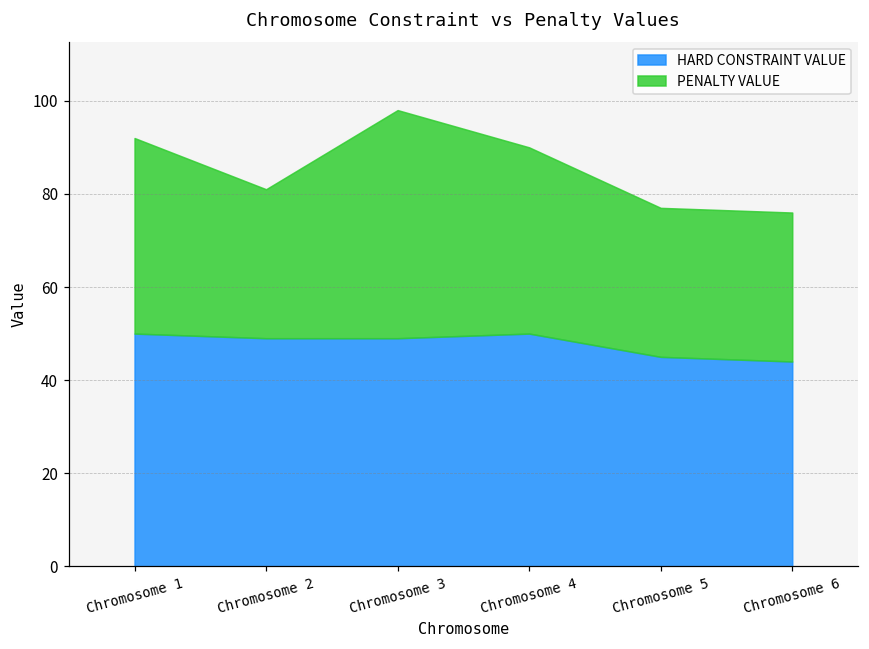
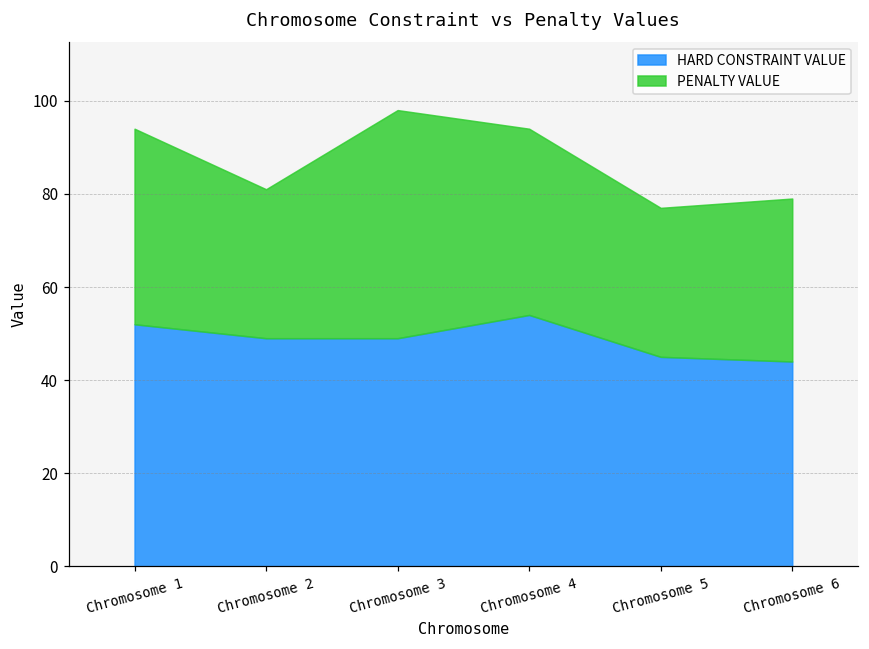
  {
    "HARD CONSTRAINT VALUE": {
-     "Chromosome 1": 50,
+     "Chromosome 1": 52,
      "Chromosome 2": 49,
      "Chromosome 3": 49,
-     "Chromosome 4": 50,
+     "Chromosome 4": 54,
      "Chromosome 5": 45,
      "Chromosome 6": 44
    },
    "PENALTY VALUE": {
      "Chromosome 1": 42,
      "Chromosome 2": 32,
      "Chromosome 3": 49,
      "Chromosome 4": 40,
      "Chromosome 5": 32,
-     "Chromosome 6": 32
+     "Chromosome 6": 35
    }
  }
